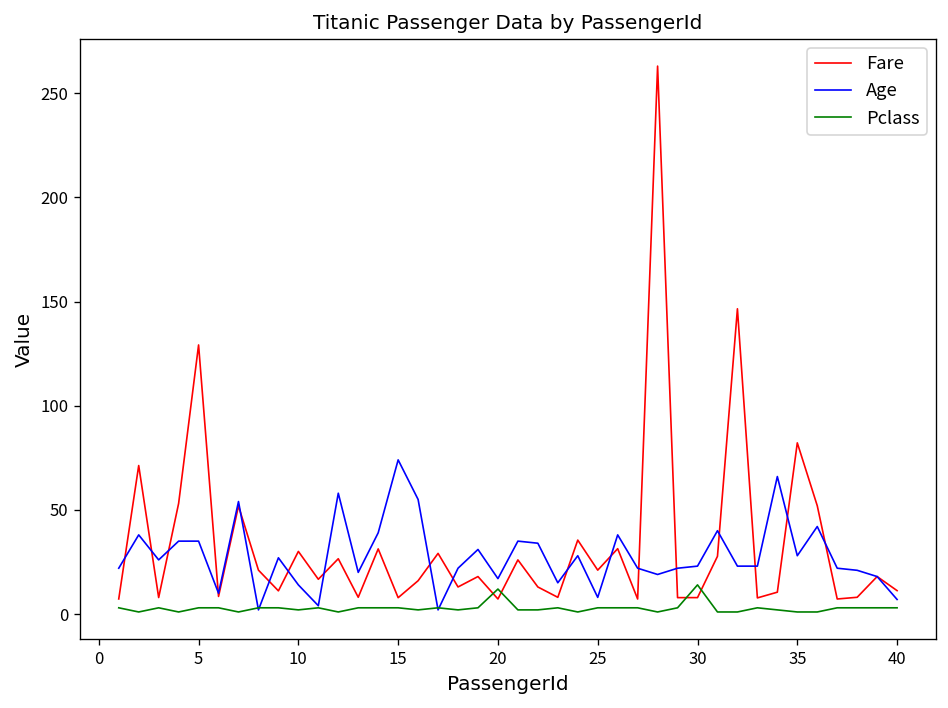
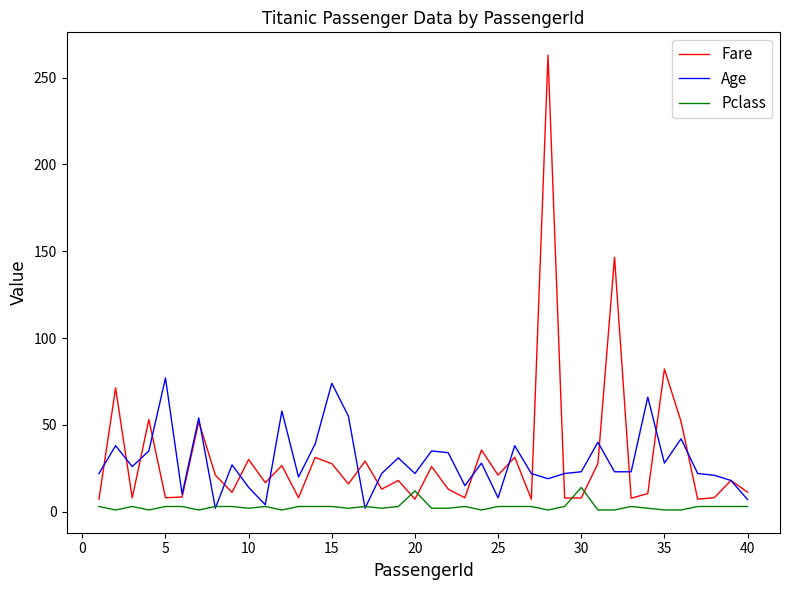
  {
    "Fare": {
-     "5": 129,
+     "5": 8,
      "10": 30,
-     "15": 8,
+     "15": 28,
      "20": 7,
      "25": 21,
      "30": 8,
      "35": 82,
      "40": 11
    },
    "Age": {
-     "5": 35,
+     "5": 77,
      "10": 14,
      "15": 74,
-     "20": 17,
+     "20": 22,
      "25": 8,
      "30": 23,
      "35": 28,
      "40": 7
    },
    "Pclass": {
      "5": 3,
      "10": 2,
      "15": 3,
      "20": 12,
      "25": 3,
      "30": 14,
      "35": 1,
      "40": 3
    }
  }
